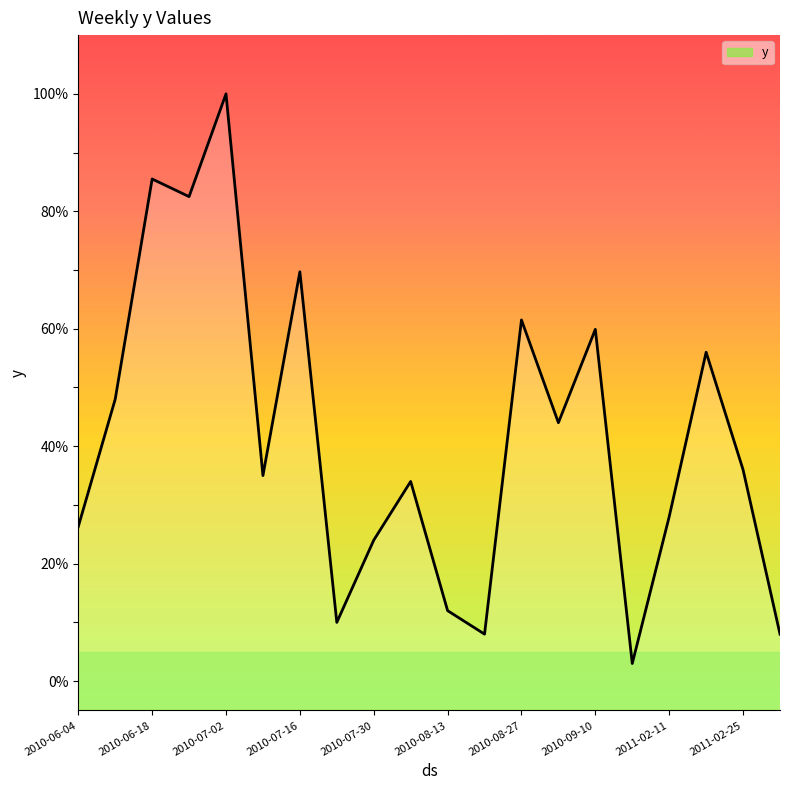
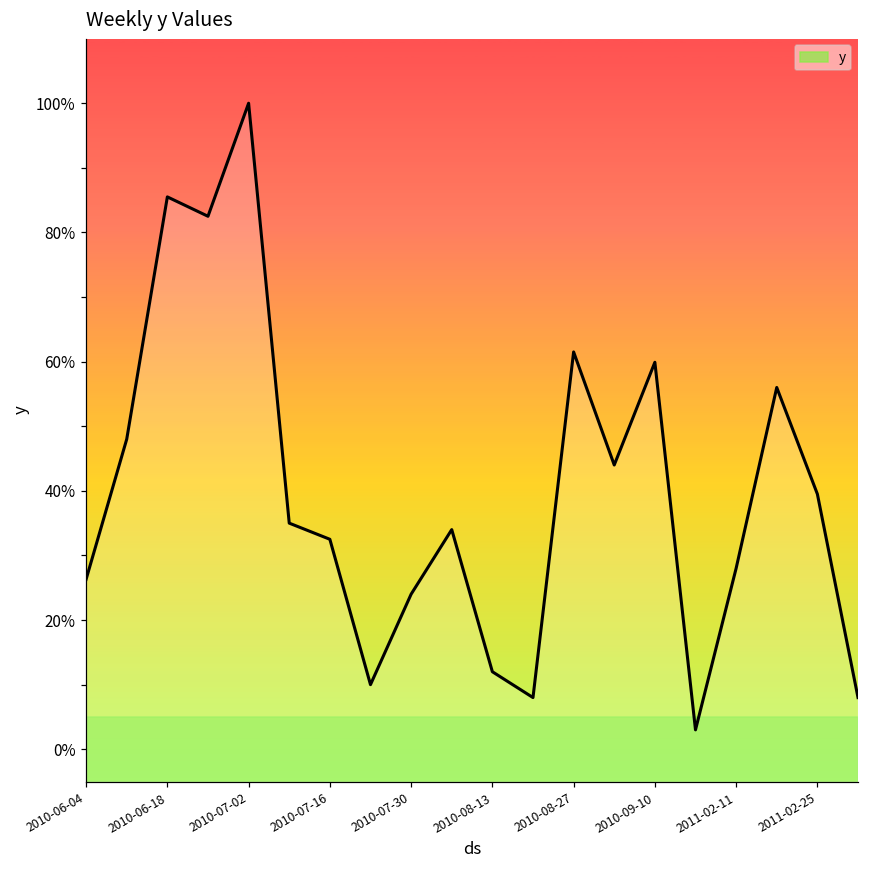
  {
    "2010-06-04": "26%",
    "2010-06-18": "86%",
    "2010-07-02": "100%",
-   "2010-07-16": "70%",
+   "2010-07-16": "33%",
    "2010-07-30": "24%",
    "2010-08-13": "12%",
    "2010-08-27": "62%",
    "2010-09-10": "60%",
    "2011-02-11": "28%",
-   "2011-02-25": "36%"
+   "2011-02-25": "40%"
  }
